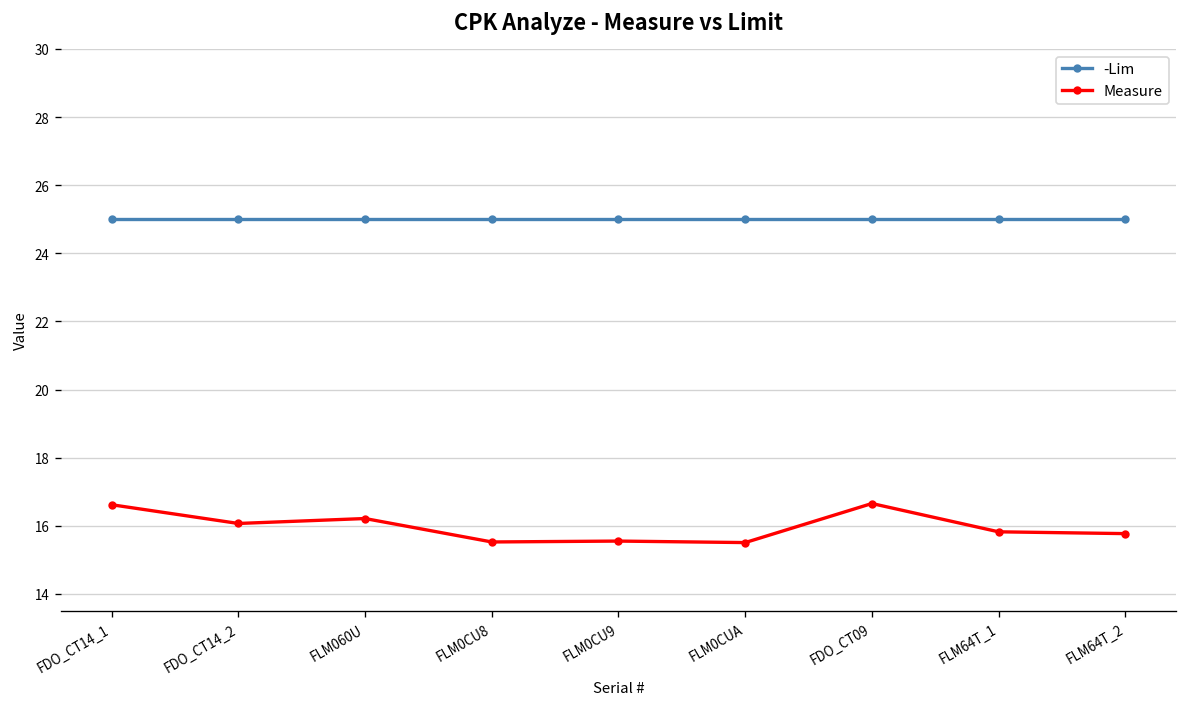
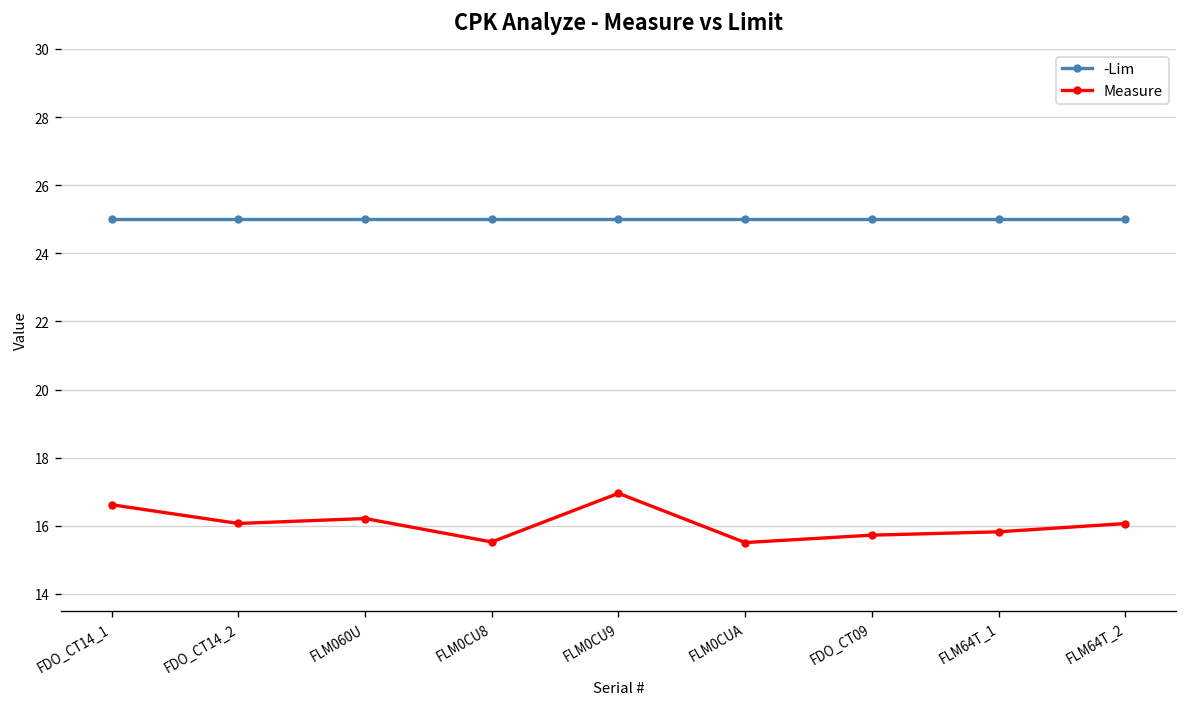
  {
    "-Lim": {
      "FDO_CT14_1": 25.0,
      "FDO_CT14_2": 25.0,
      "FLM060U": 25.0,
      "FLM0CU8": 25.0,
      "FLM0CU9": 25.0,
      "FLM0CUA": 25.0,
      "FDO_CT09": 25.0,
      "FLM64T_1": 25.0,
      "FLM64T_2": 25.0
    },
    "Measure": {
      "FDO_CT14_1": 16.6,
      "FDO_CT14_2": 16.1,
      "FLM060U": 16.2,
      "FLM0CU8": 15.5,
-     "FLM0CU9": 15.6,
+     "FLM0CU9": 17.0,
      "FLM0CUA": 15.5,
-     "FDO_CT09": 16.7,
+     "FDO_CT09": 15.7,
      "FLM64T_1": 15.8,
-     "FLM64T_2": 15.8
+     "FLM64T_2": 16.1
    }
  }
